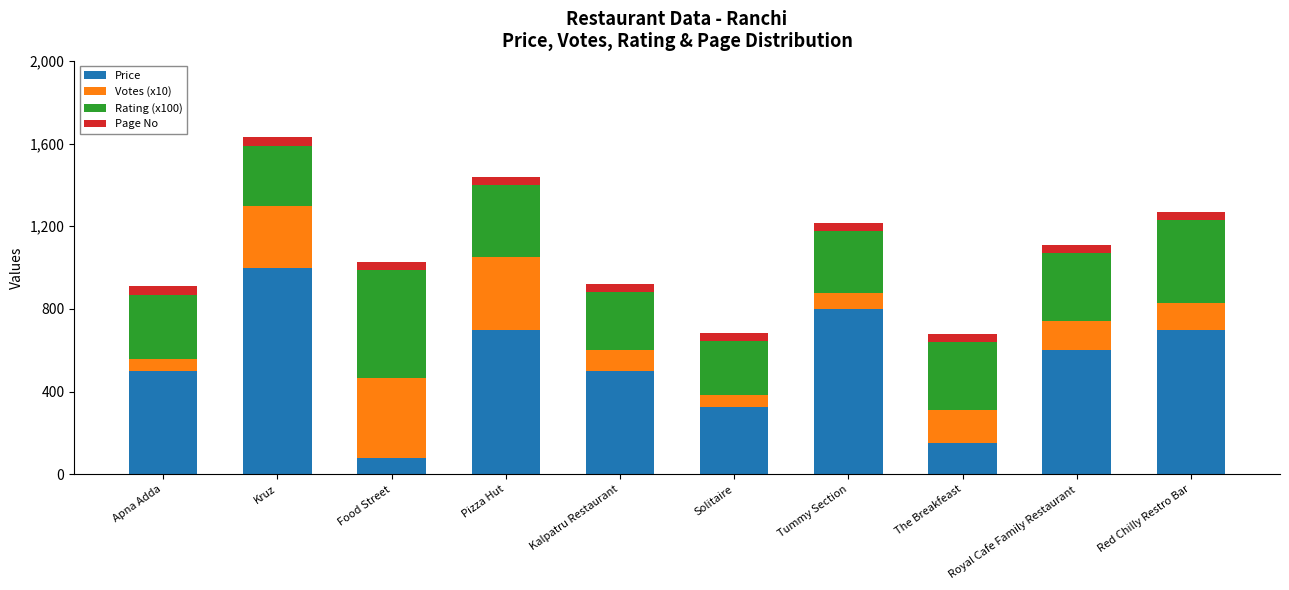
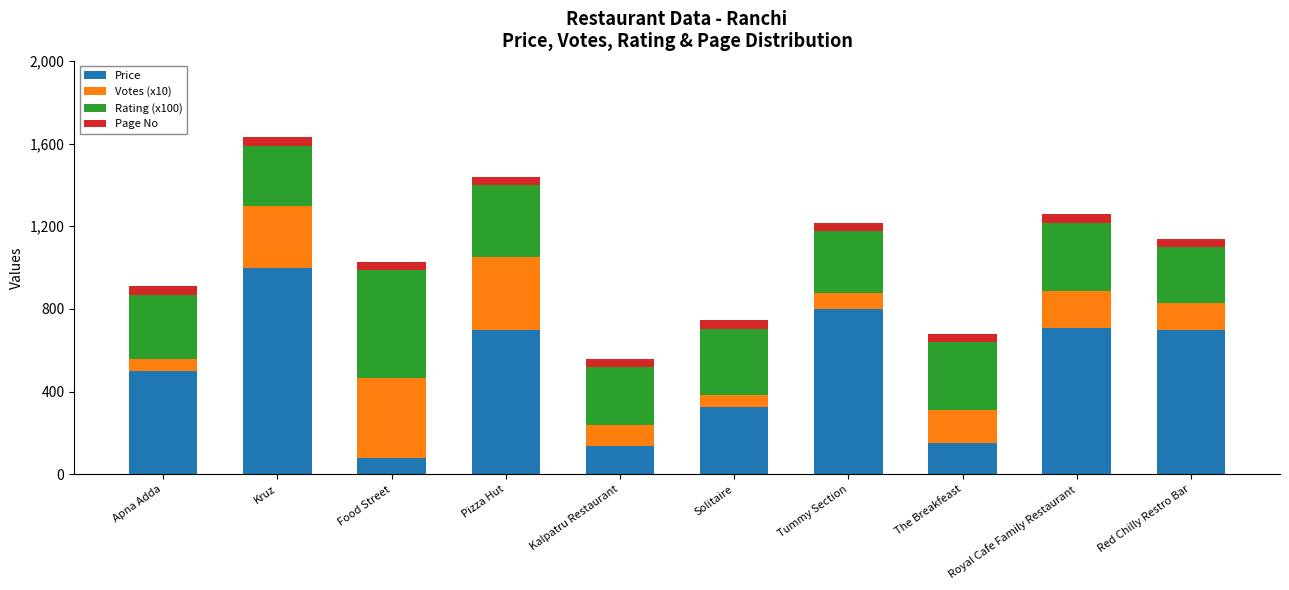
  {
    "Price": {
      "Apna Adda": "500",
      "Kruz": "1,000",
      "Food Street": "80",
      "Pizza Hut": "700",
-     "Kalpatru Restaurant": "500",
+     "Kalpatru Restaurant": "140",
      "Solitaire": "330",
      "Tummy Section": "800",
      "The Breakfeast": "150",
-     "Royal Cafe Family Restaurant": "600",
+     "Royal Cafe Family Restaurant": "710",
      "Red Chilly Restro Bar": "700"
    },
    "Votes (x10)": {
      "Apna Adda": "60",
      "Kruz": "300",
      "Food Street": "390",
      "Pizza Hut": "350",
      "Kalpatru Restaurant": "100",
      "Solitaire": "60",
      "Tummy Section": "80",
      "The Breakfeast": "160",
-     "Royal Cafe Family Restaurant": "140",
+     "Royal Cafe Family Restaurant": "180",
      "Red Chilly Restro Bar": "130"
    },
    "Rating (x100)": {
      "Apna Adda": "310",
      "Kruz": "290",
      "Food Street": "520",
      "Pizza Hut": "350",
      "Kalpatru Restaurant": "280",
-     "Solitaire": "260",
+     "Solitaire": "320",
      "Tummy Section": "300",
      "The Breakfeast": "330",
      "Royal Cafe Family Restaurant": "330",
-     "Red Chilly Restro Bar": "400"
+     "Red Chilly Restro Bar": "270"
    },
    "Page No": {
      "Apna Adda": "40",
      "Kruz": "40",
      "Food Street": "40",
      "Pizza Hut": "40",
      "Kalpatru Restaurant": "40",
      "Solitaire": "40",
      "Tummy Section": "40",
      "The Breakfeast": "40",
      "Royal Cafe Family Restaurant": "40",
      "Red Chilly Restro Bar": "40"
    }
  }
